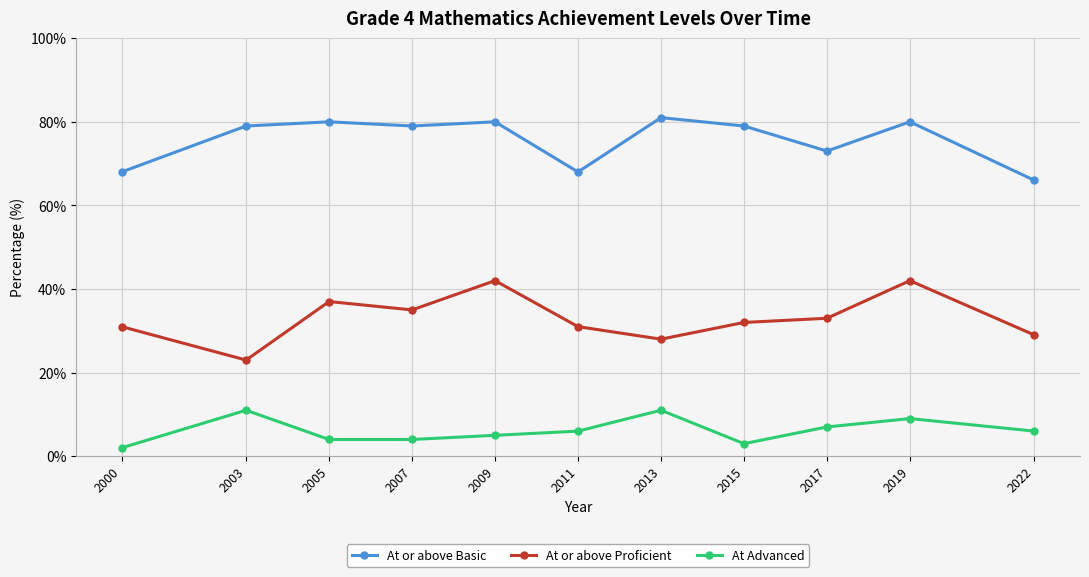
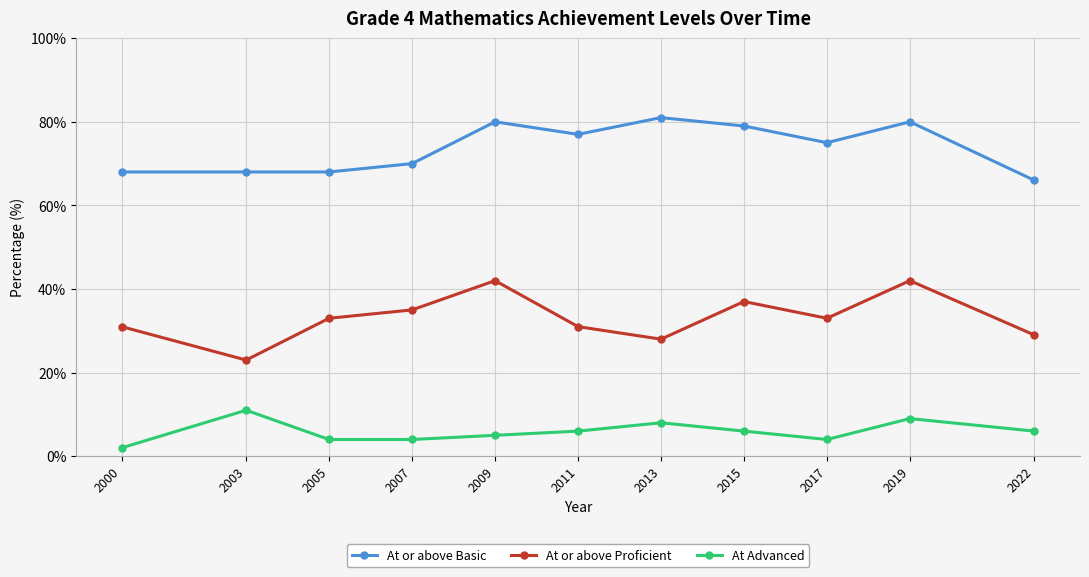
  {
    "At or above Basic": {
      "2000": "68%",
-     "2003": "79%",
-     "2005": "80%",
-     "2007": "79%",
+     "2003": "68%",
+     "2005": "68%",
+     "2007": "70%",
      "2009": "80%",
-     "2011": "68%",
+     "2011": "77%",
      "2013": "81%",
      "2015": "79%",
-     "2017": "73%",
+     "2017": "75%",
      "2019": "80%",
      "2022": "66%"
    },
    "At or above Proficient": {
      "2000": "31%",
      "2003": "23%",
-     "2005": "37%",
+     "2005": "33%",
      "2007": "35%",
      "2009": "42%",
      "2011": "31%",
      "2013": "28%",
-     "2015": "32%",
+     "2015": "37%",
      "2017": "33%",
      "2019": "42%",
      "2022": "29%"
    },
    "At Advanced": {
      "2000": "2%",
      "2003": "11%",
      "2005": "4%",
      "2007": "4%",
      "2009": "5%",
      "2011": "6%",
-     "2013": "11%",
-     "2015": "3%",
-     "2017": "7%",
+     "2013": "8%",
+     "2015": "6%",
+     "2017": "4%",
      "2019": "9%",
      "2022": "6%"
    }
  }
